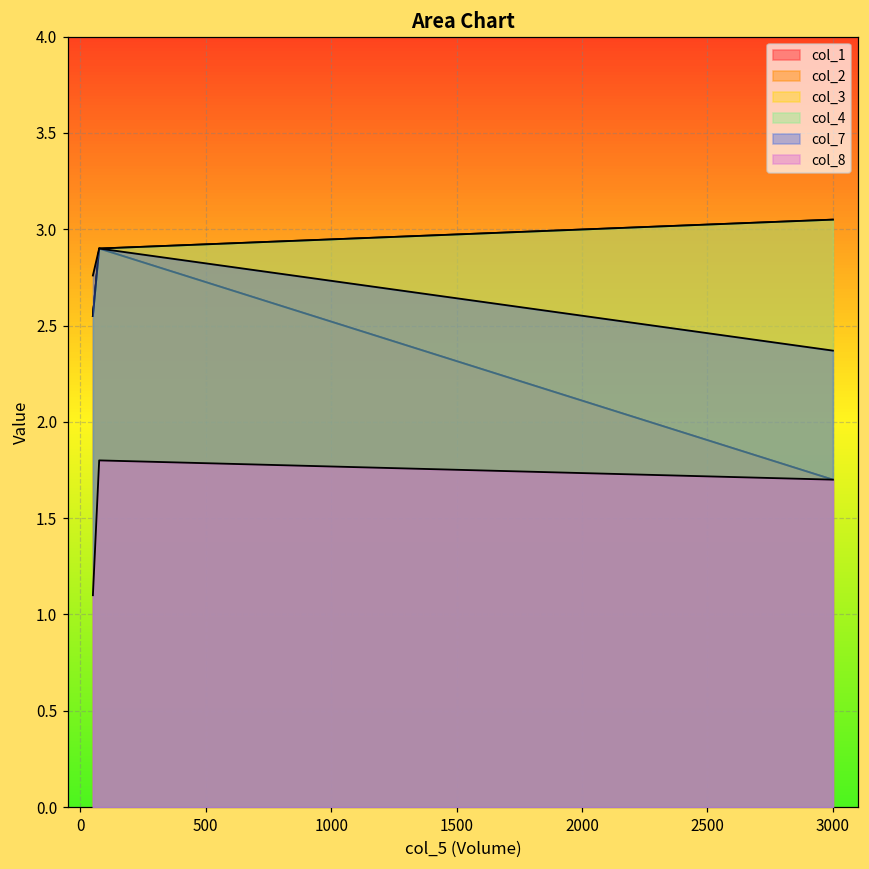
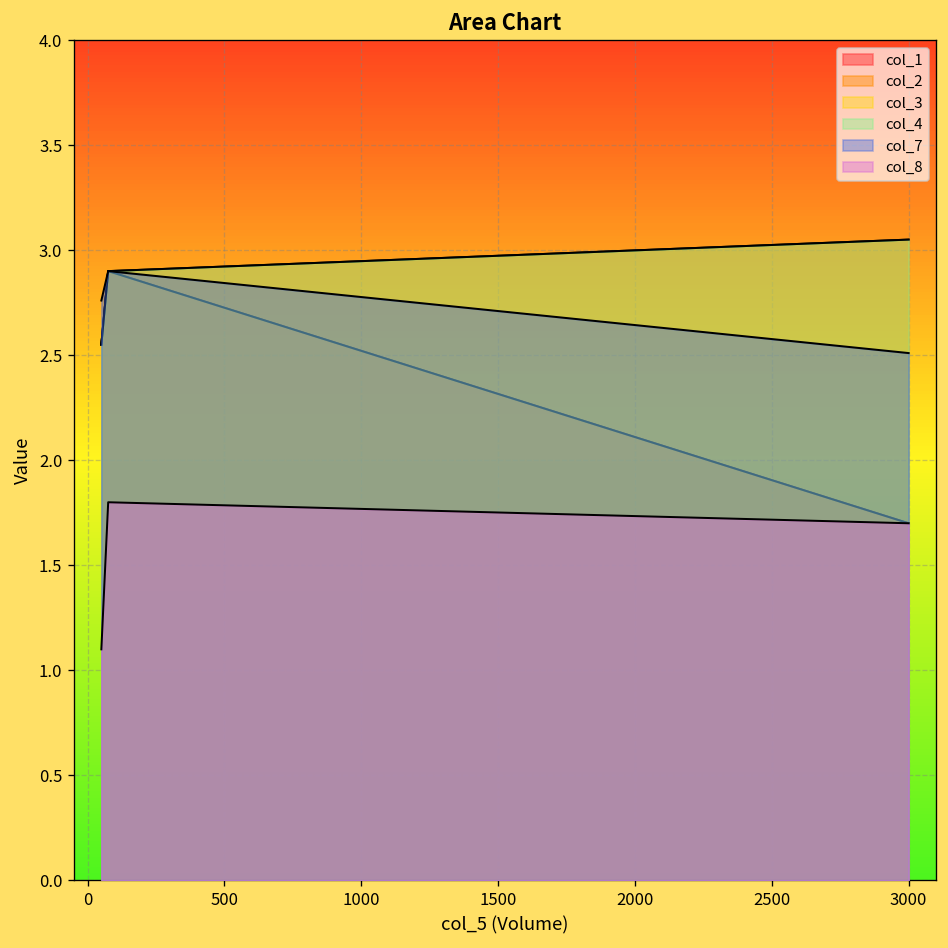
  {
    "col_4": {
      "3000": 3.05
    },
    "col_7": {
-     "3000": 2.37
+     "3000": 2.51
    }
  }
